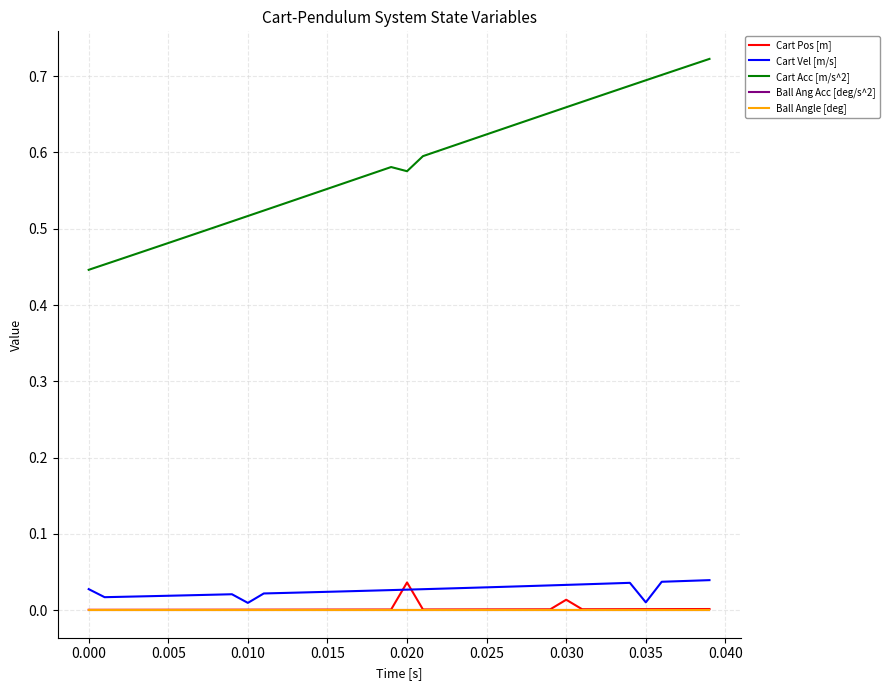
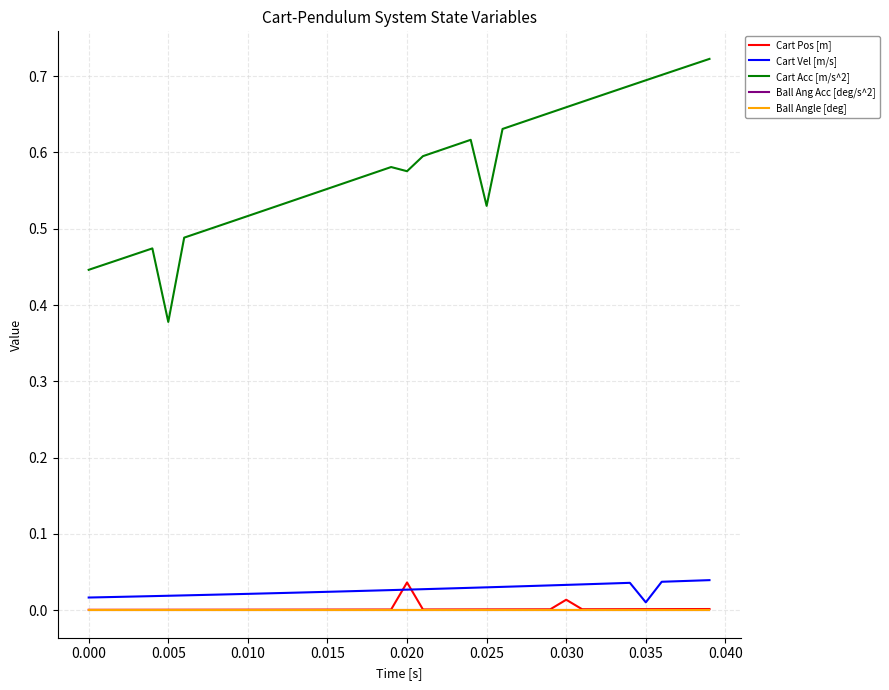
  {
    "Cart Pos [m]": {
      "0.020": 0.04,
      "0.030": 0.01
    },
    "Cart Vel [m/s]": {
-     "0.000": 0.03,
+     "0.000": 0.02,
      "0.005": 0.02,
-     "0.010": 0.01,
+     "0.010": 0.02,
      "0.015": 0.02,
      "0.020": 0.03,
      "0.025": 0.03,
      "0.030": 0.03,
      "0.035": 0.01
    },
    "Cart Acc [m/s^2]": {
      "0.000": 0.45,
-     "0.005": 0.48,
+     "0.005": 0.38,
      "0.010": 0.52,
      "0.015": 0.55,
      "0.020": 0.58,
-     "0.025": 0.62,
+     "0.025": 0.53,
      "0.030": 0.66,
      "0.035": 0.69
    },
    "Ball Angle [deg]": {
      "0.020": 0.00,
      "0.030": 0.00
    }
  }
